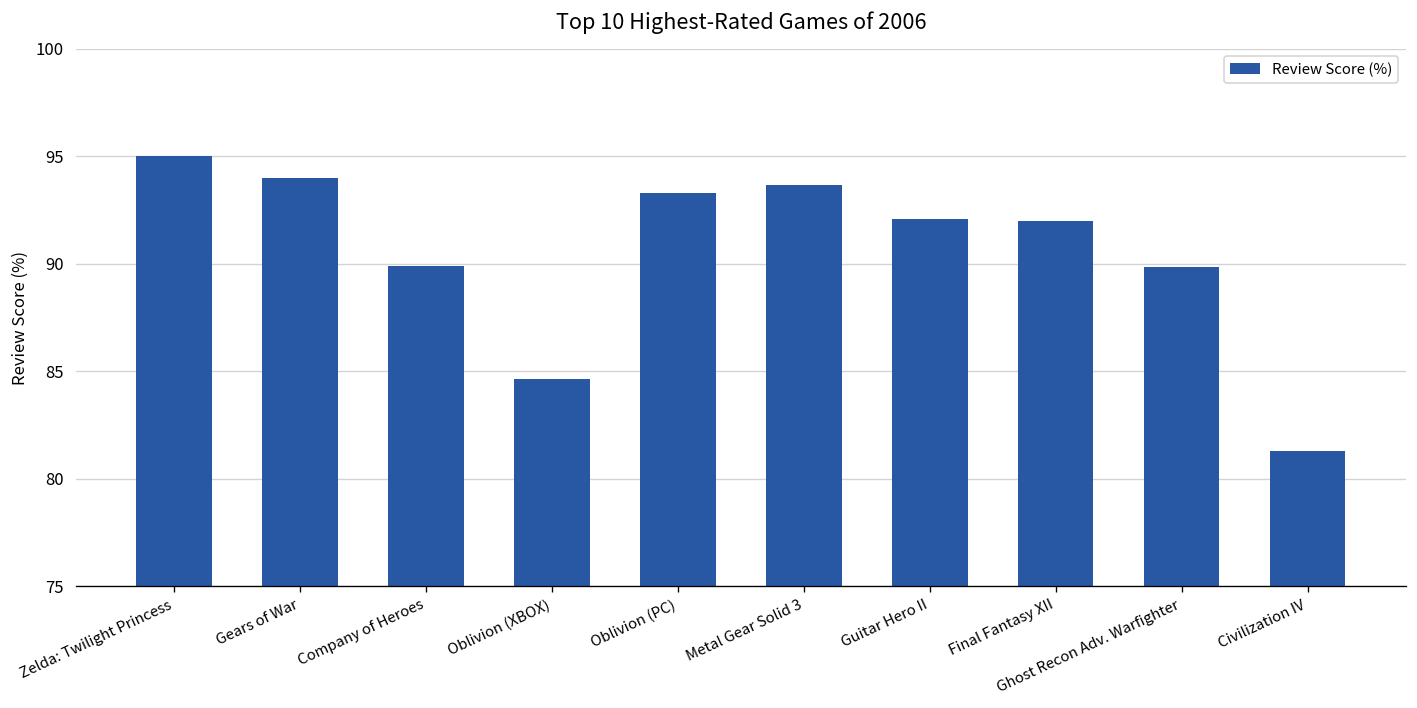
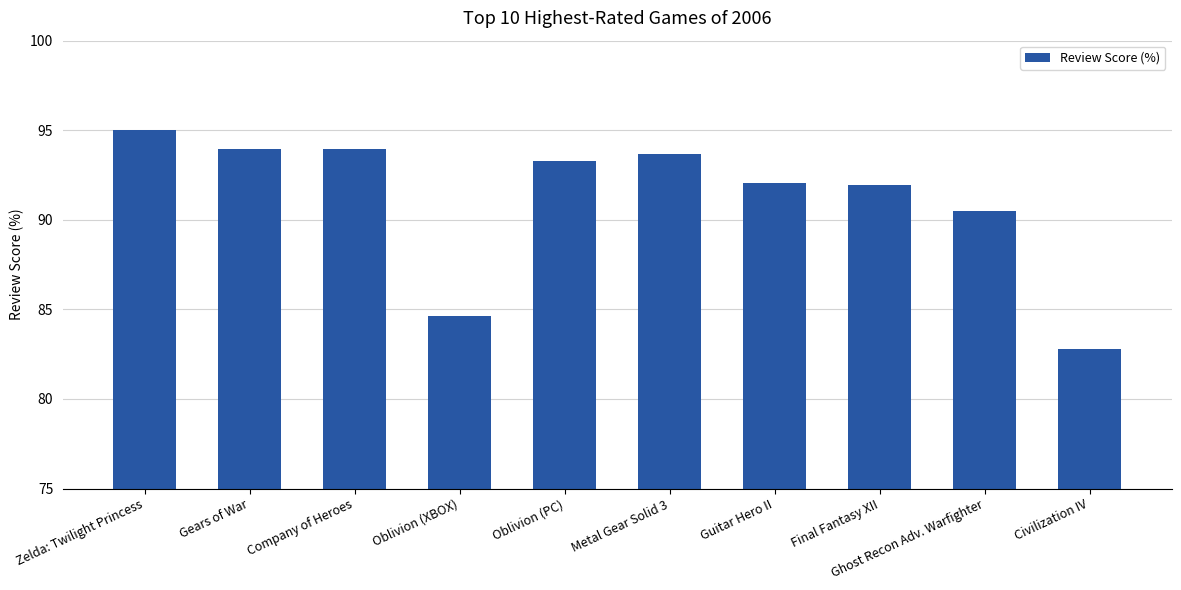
  {
    "Zelda: Twilight Princess": 95.0,
    "Gears of War": 94.0,
-   "Company of Heroes": 89.9,
+   "Company of Heroes": 93.9,
    "Oblivion (XBOX)": 84.6,
    "Oblivion (PC)": 93.3,
    "Metal Gear Solid 3": 93.7,
    "Guitar Hero II": 92.1,
    "Final Fantasy XII": 92.0,
-   "Ghost Recon Adv. Warfighter": 89.8,
-   "Civilization IV": 81.3
+   "Ghost Recon Adv. Warfighter": 90.5,
+   "Civilization IV": 82.8
  }
